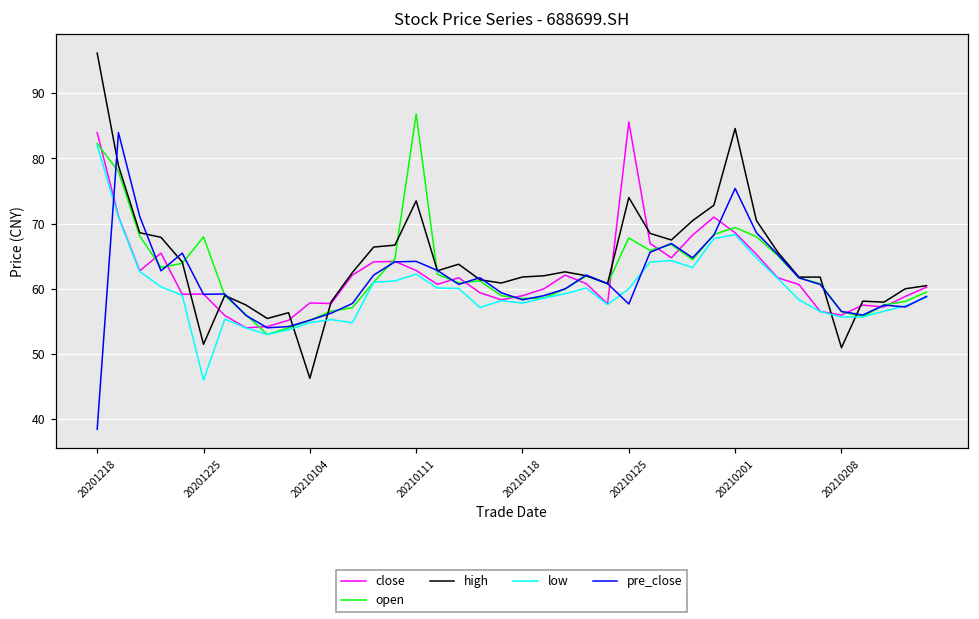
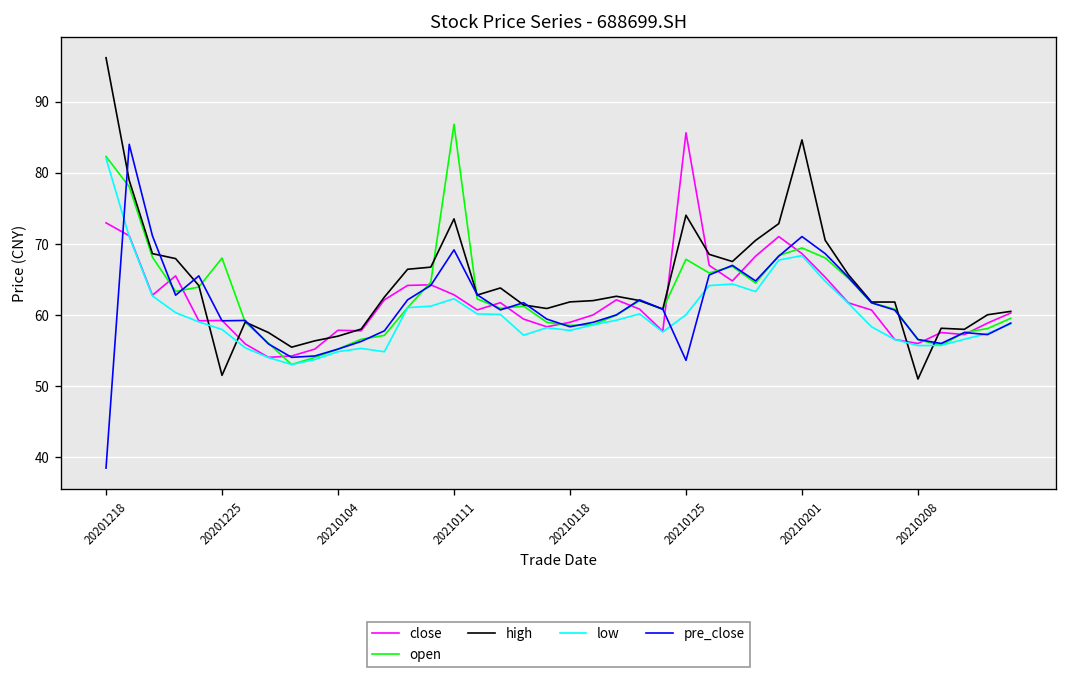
  {
    "close": {
-     "20201218": 84,
+     "20201218": 73,
      "20210104": 58,
      "20210111": 63,
      "20210118": 59,
      "20210125": 86
    },
    "open": {
      "20201225": 68,
      "20210111": 87,
      "20210125": 68,
      "20210201": 69
    },
    "high": {
      "20201218": 96,
      "20201225": 51,
-     "20210104": 46,
+     "20210104": 57,
      "20210111": 73,
      "20210118": 62,
      "20210125": 74,
      "20210201": 85,
      "20210208": 51
    },
    "low": {
-     "20201225": 46,
+     "20201225": 58,
      "20210111": 62,
      "20210118": 58,
      "20210125": 60
    },
    "pre_close": {
      "20201218": 38,
-     "20210111": 64,
-     "20210125": 58,
-     "20210201": 75
+     "20210111": 69,
+     "20210125": 54,
+     "20210201": 71
    }
  }
